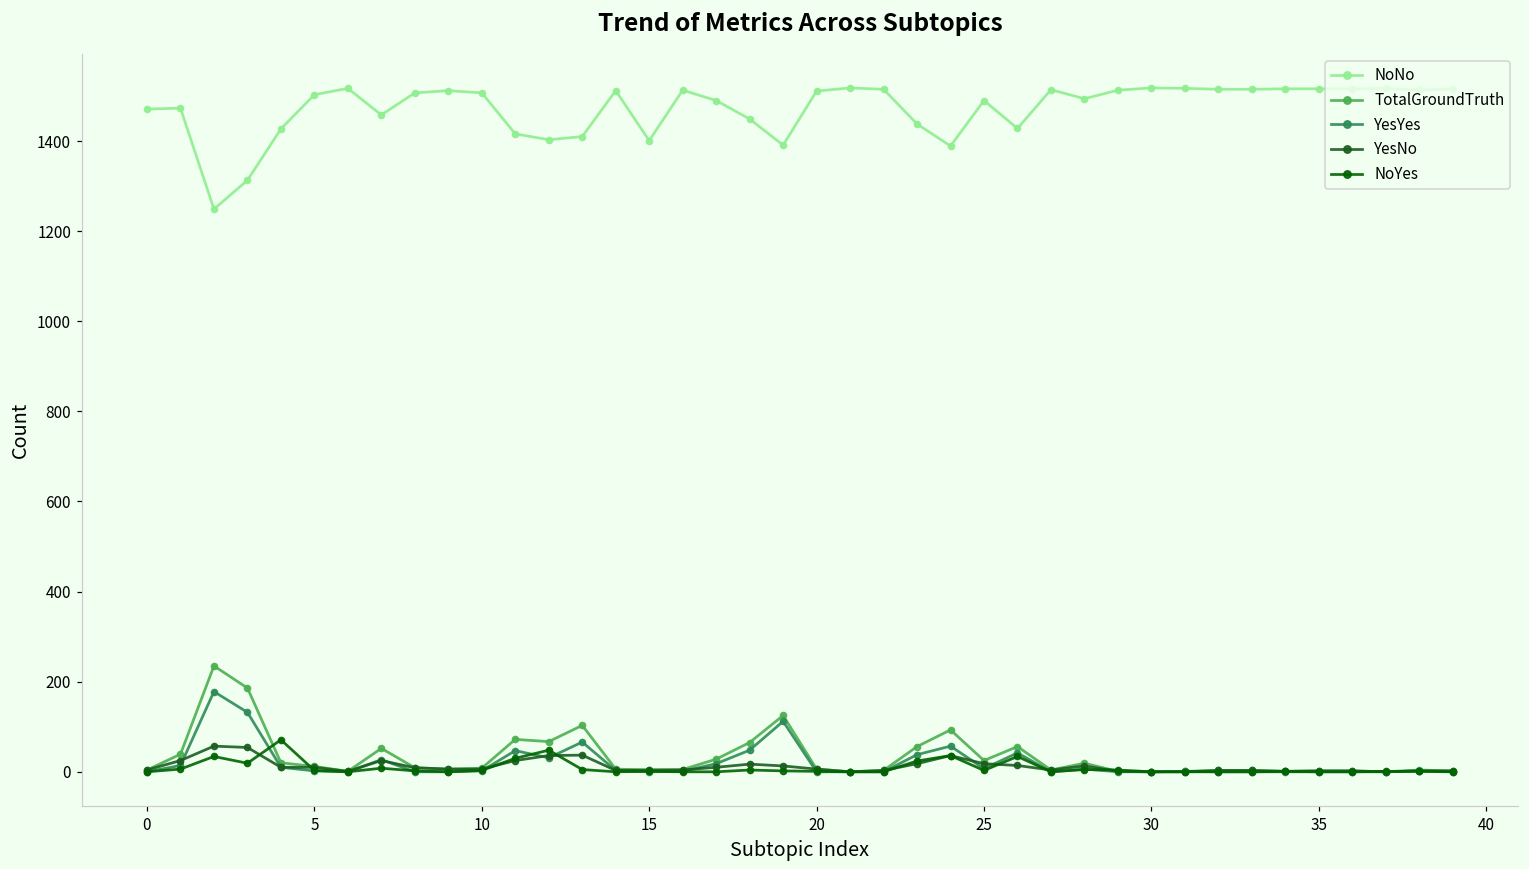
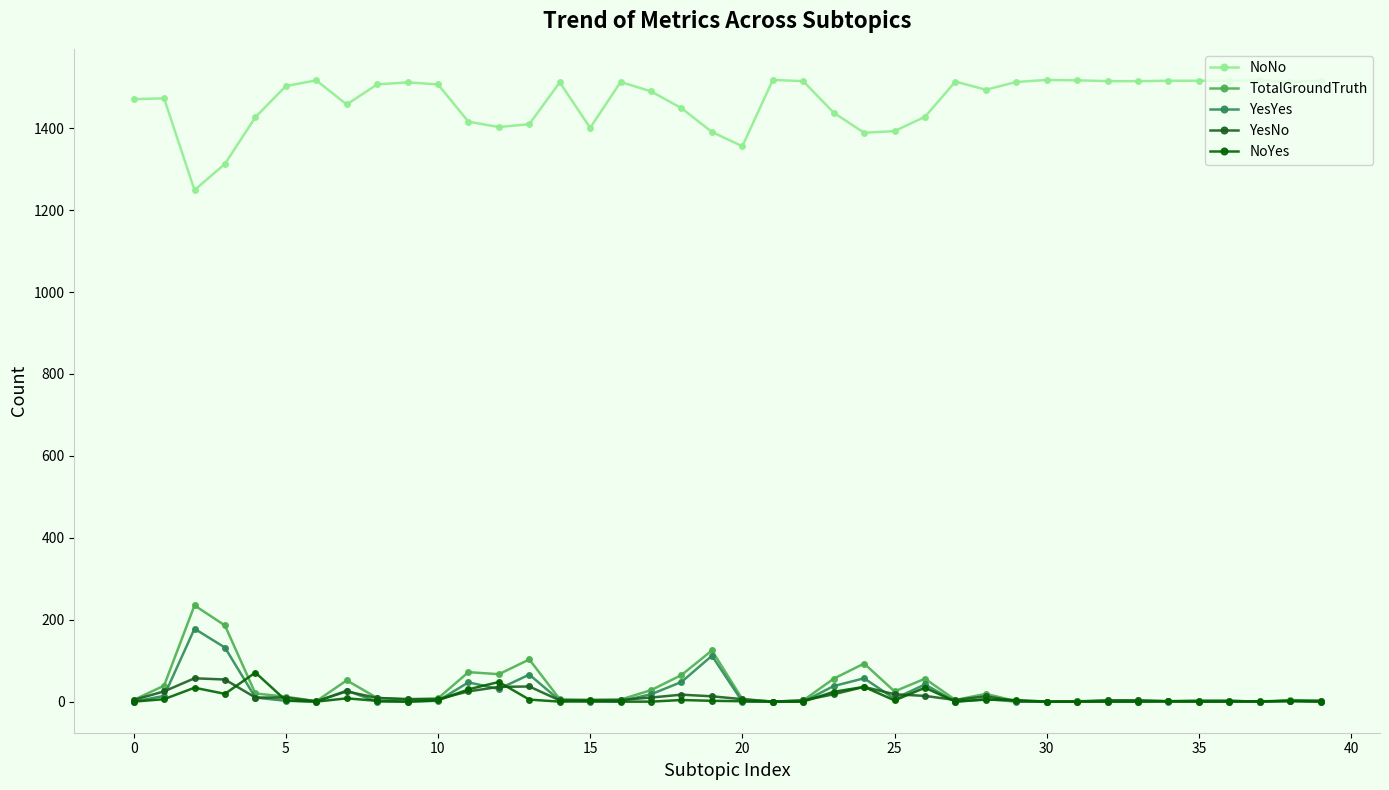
  {
    "NoNo": {
      "0": 1470,
      "5": 1500,
      "10": 1510,
      "15": 1400,
-     "20": 1510,
-     "25": 1490,
+     "20": 1360,
+     "25": 1390,
      "30": 1520,
      "35": 1520
    }
  }
